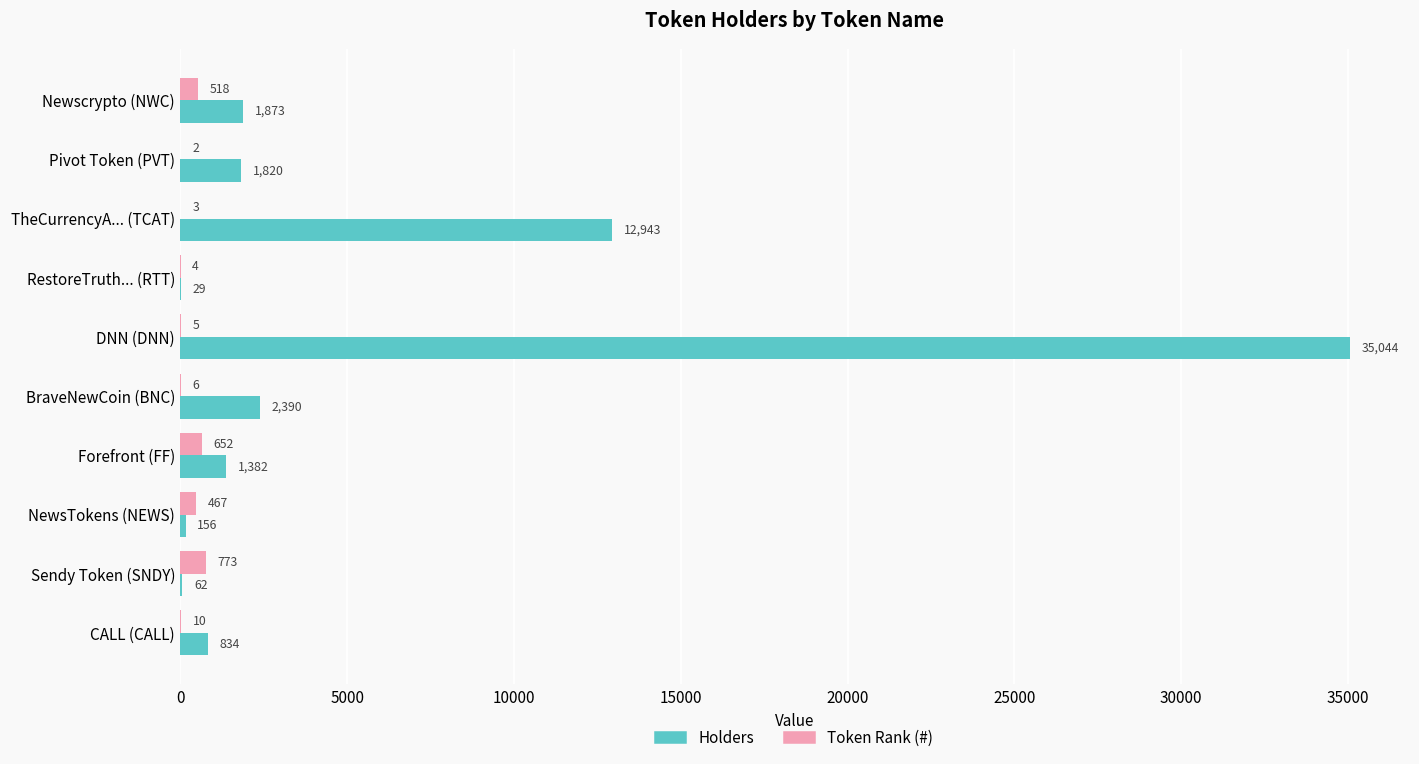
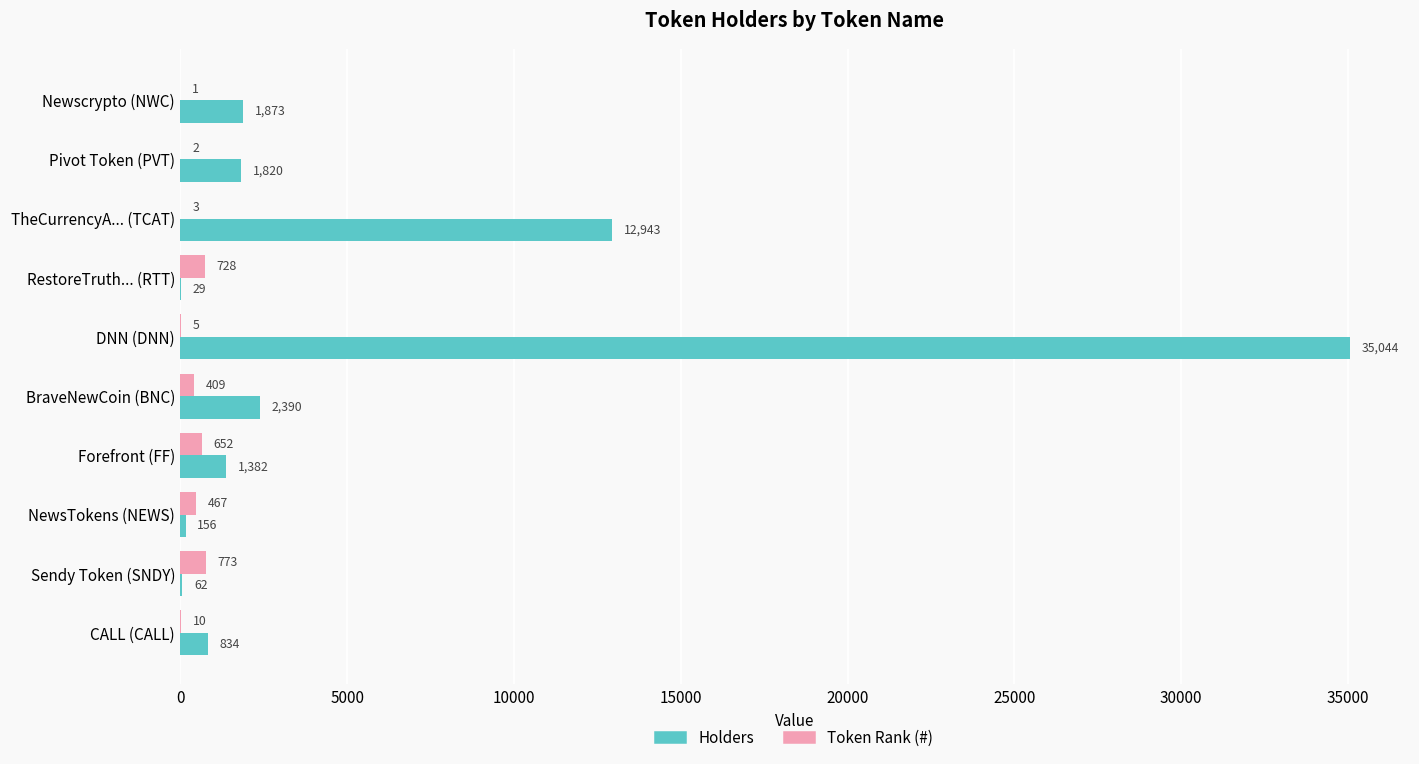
  {
    "Holders": {
      "Newscrypto (NWC)": "1,873",
      "Pivot Token (PVT)": "1,820",
      "TheCurrencyA... (TCAT)": "12,943",
      "RestoreTruth... (RTT)": "29",
      "DNN (DNN)": "35,044",
      "BraveNewCoin (BNC)": "2,390",
      "Forefront (FF)": "1,382",
      "NewsTokens (NEWS)": "156",
      "Sendy Token (SNDY)": "62",
      "CALL (CALL)": "834"
    },
    "Token Rank (#)": {
-     "Newscrypto (NWC)": "518",
+     "Newscrypto (NWC)": "1",
      "Pivot Token (PVT)": "2",
      "TheCurrencyA... (TCAT)": "3",
-     "RestoreTruth... (RTT)": "4",
+     "RestoreTruth... (RTT)": "728",
      "DNN (DNN)": "5",
-     "BraveNewCoin (BNC)": "6",
+     "BraveNewCoin (BNC)": "409",
      "Forefront (FF)": "652",
      "NewsTokens (NEWS)": "467",
      "Sendy Token (SNDY)": "773",
      "CALL (CALL)": "10"
    }
  }
